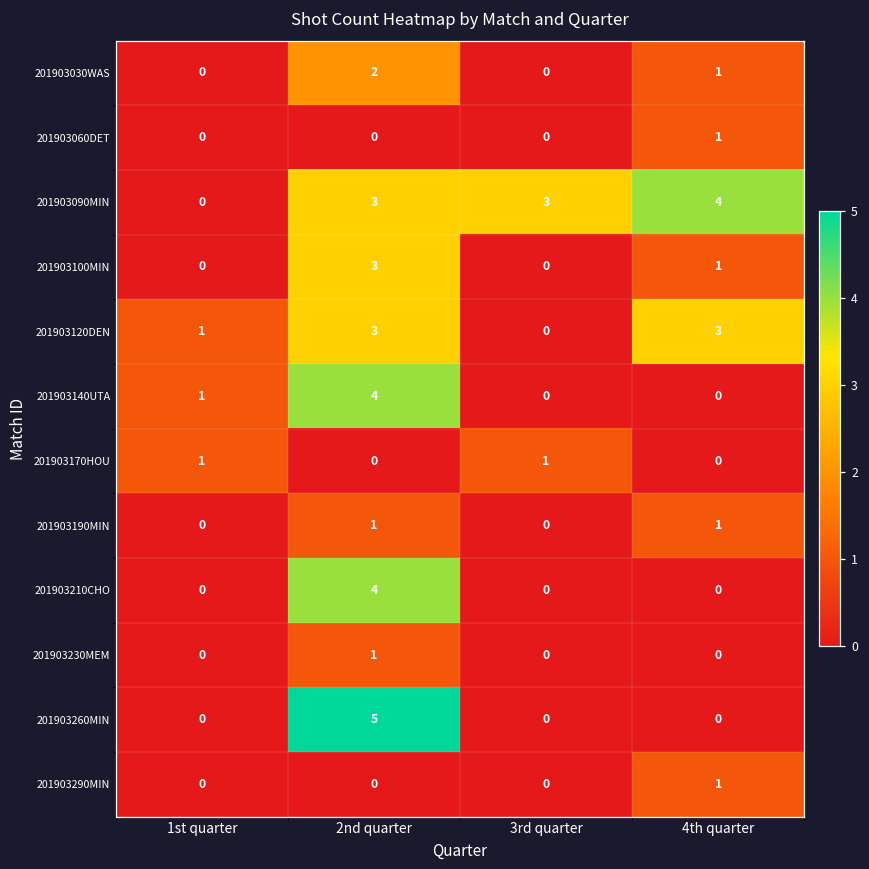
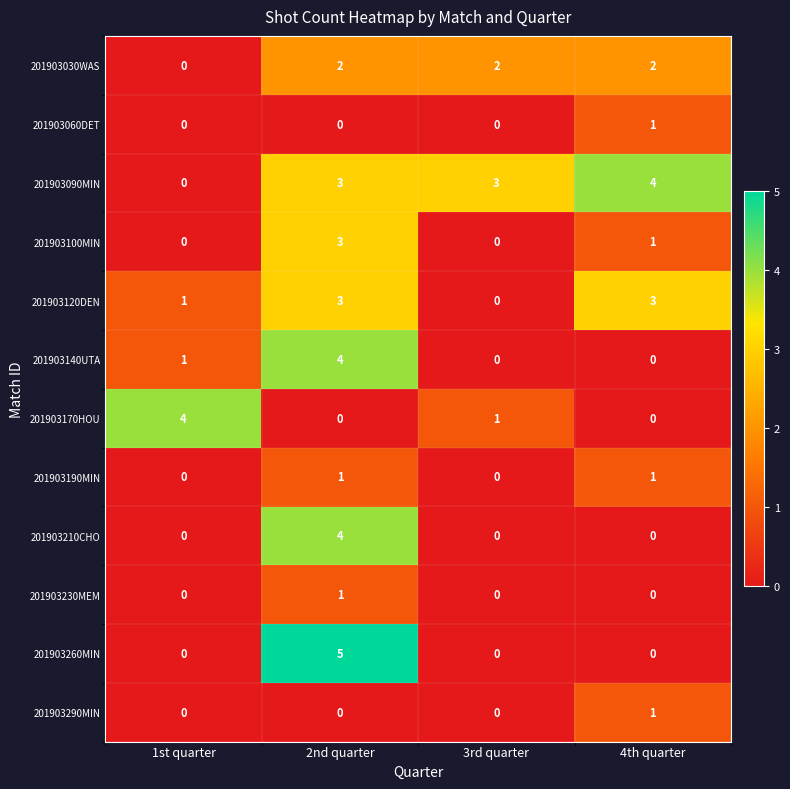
  {
    "201903030WAS": {
      "1st quarter": 0,
      "2nd quarter": 2,
-     "3rd quarter": 0,
-     "4th quarter": 1
+     "3rd quarter": 2,
+     "4th quarter": 2
    },
    "201903060DET": {
      "1st quarter": 0,
      "2nd quarter": 0,
      "3rd quarter": 0,
      "4th quarter": 1
    },
    "201903090MIN": {
      "1st quarter": 0,
      "2nd quarter": 3,
      "3rd quarter": 3,
      "4th quarter": 4
    },
    "201903100MIN": {
      "1st quarter": 0,
      "2nd quarter": 3,
      "3rd quarter": 0,
      "4th quarter": 1
    },
    "201903120DEN": {
      "1st quarter": 1,
      "2nd quarter": 3,
      "3rd quarter": 0,
      "4th quarter": 3
    },
    "201903140UTA": {
      "1st quarter": 1,
      "2nd quarter": 4,
      "3rd quarter": 0,
      "4th quarter": 0
    },
    "201903170HOU": {
-     "1st quarter": 1,
+     "1st quarter": 4,
      "2nd quarter": 0,
      "3rd quarter": 1,
      "4th quarter": 0
    },
    "201903190MIN": {
      "1st quarter": 0,
      "2nd quarter": 1,
      "3rd quarter": 0,
      "4th quarter": 1
    },
    "201903210CHO": {
      "1st quarter": 0,
      "2nd quarter": 4,
      "3rd quarter": 0,
      "4th quarter": 0
    },
    "201903230MEM": {
      "1st quarter": 0,
      "2nd quarter": 1,
      "3rd quarter": 0,
      "4th quarter": 0
    },
    "201903260MIN": {
      "1st quarter": 0,
      "2nd quarter": 5,
      "3rd quarter": 0,
      "4th quarter": 0
    },
    "201903290MIN": {
      "1st quarter": 0,
      "2nd quarter": 0,
      "3rd quarter": 0,
      "4th quarter": 1
    }
  }
